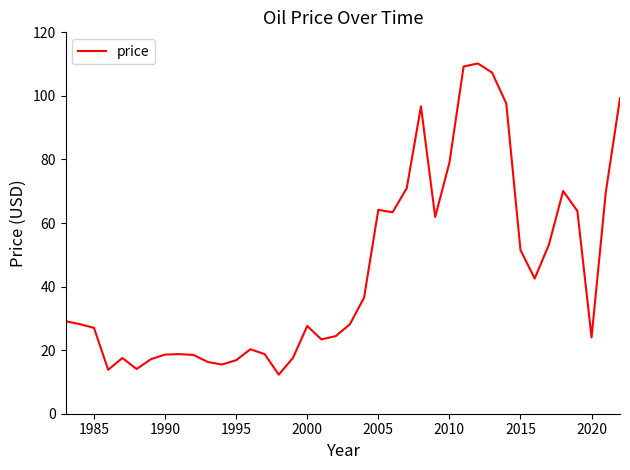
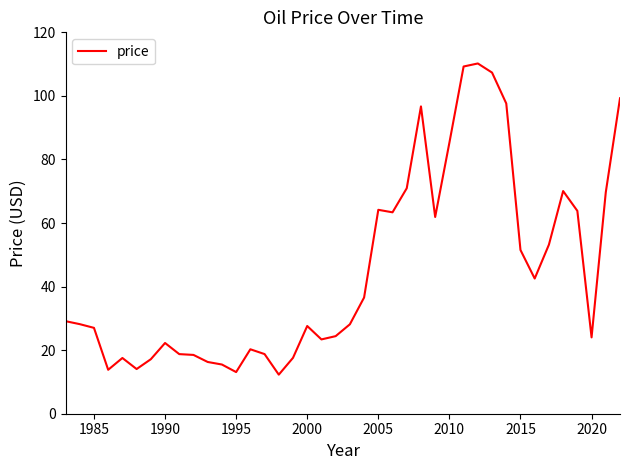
  {
    "1985": 27,
-   "1990": 19,
-   "1995": 17,
+   "1990": 22,
+   "1995": 13,
    "2000": 28,
    "2005": 64,
-   "2010": 79,
+   "2010": 85,
    "2015": 52,
    "2020": 24
  }
